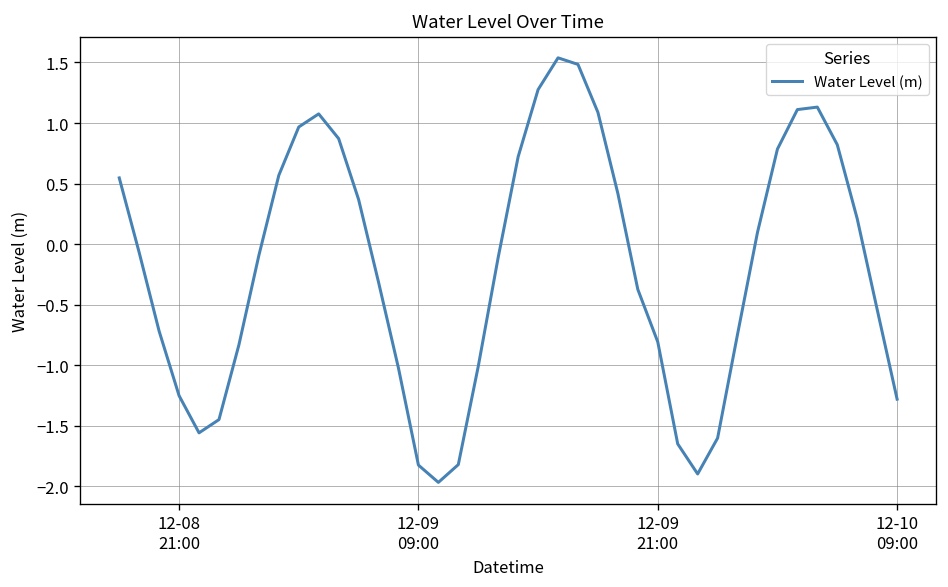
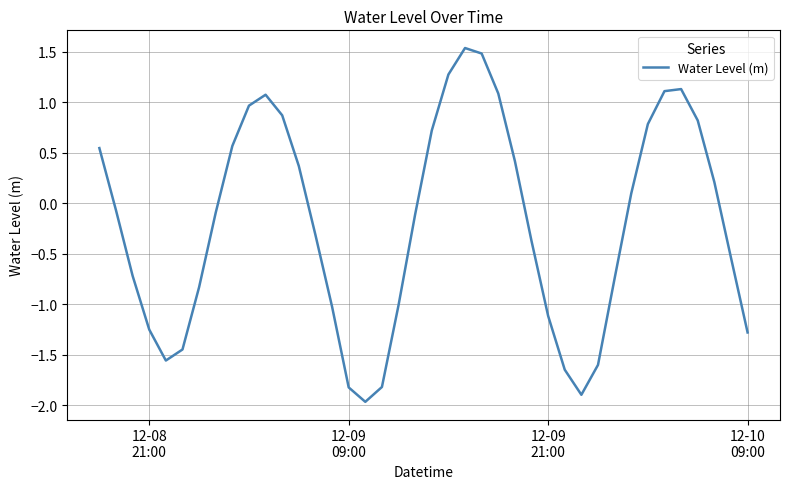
  {
    "12-08 21:00": -1.25,
    "12-09 09:00": -1.82,
-   "12-09 21:00": -0.81,
+   "12-09 21:00": -1.12,
    "12-10 09:00": -1.28
  }
